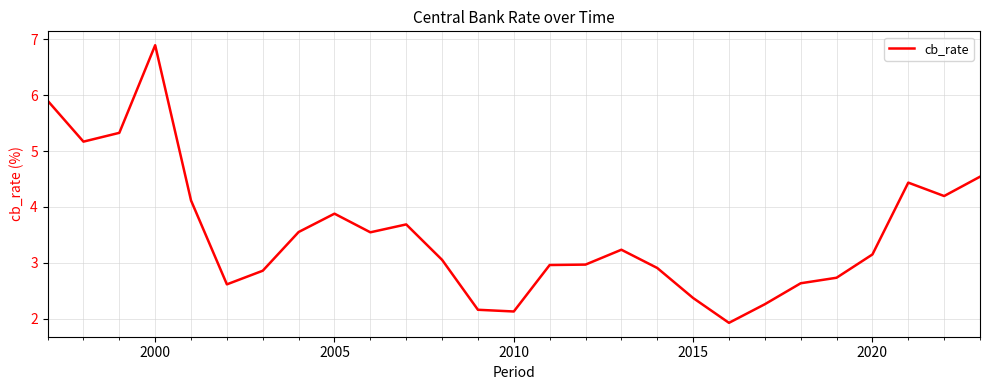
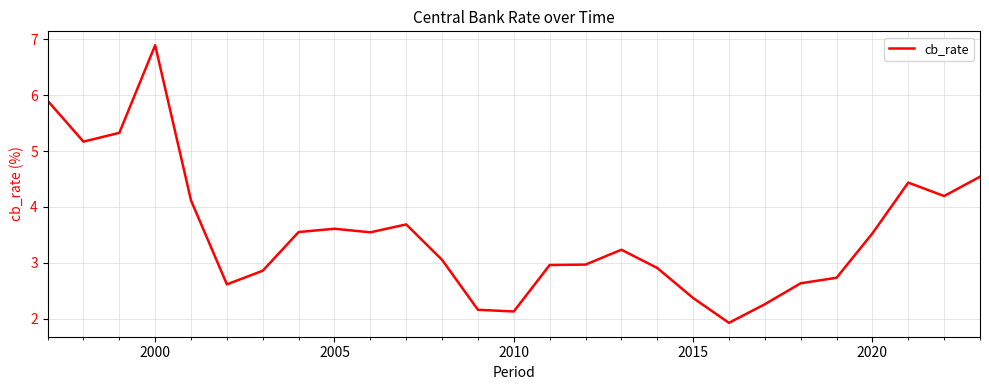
  {
    "2000": 6.9,
-   "2005": 3.9,
+   "2005": 3.6,
    "2010": 2.1,
    "2015": 2.4,
-   "2020": 3.1
+   "2020": 3.5
  }
